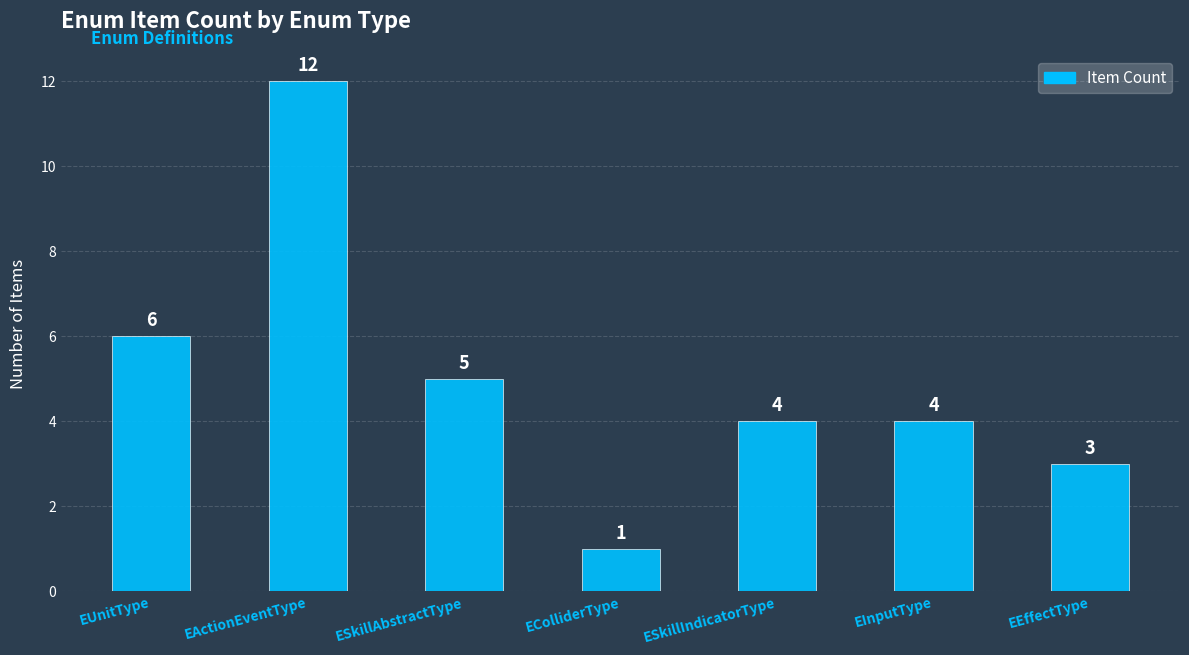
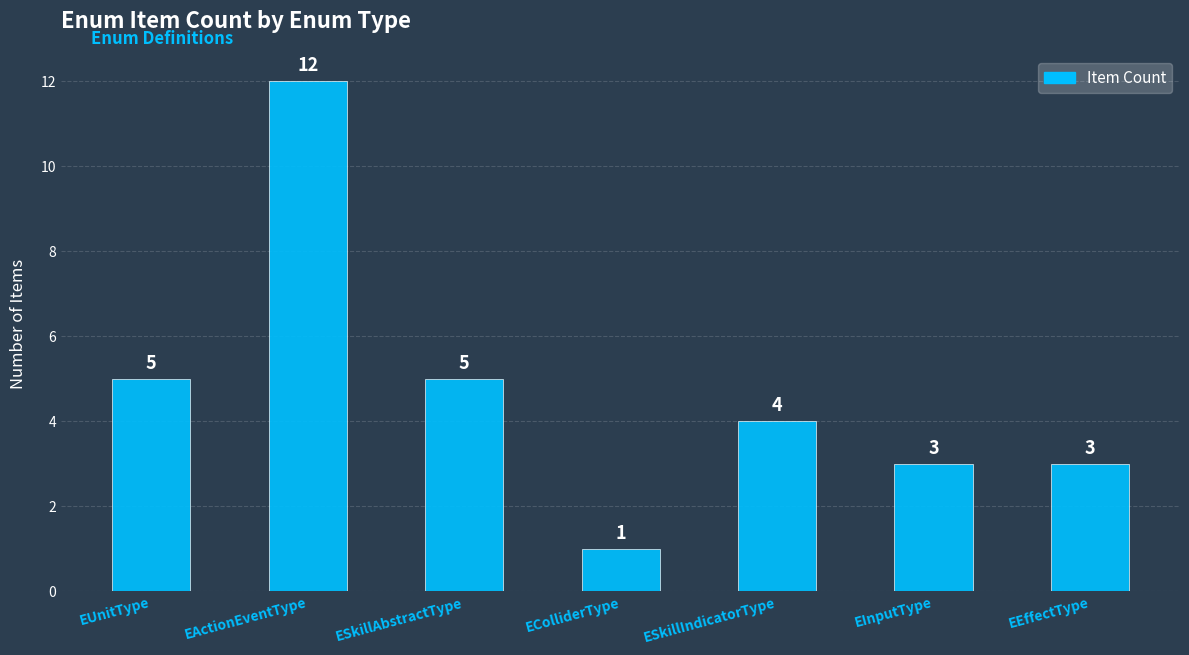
  {
-   "EUnitType": 6,
+   "EUnitType": 5,
    "EActionEventType": 12,
    "ESkillAbstractType": 5,
    "EColliderType": 1,
    "ESkillIndicatorType": 4,
-   "EInputType": 4,
+   "EInputType": 3,
    "EEffectType": 3
  }
